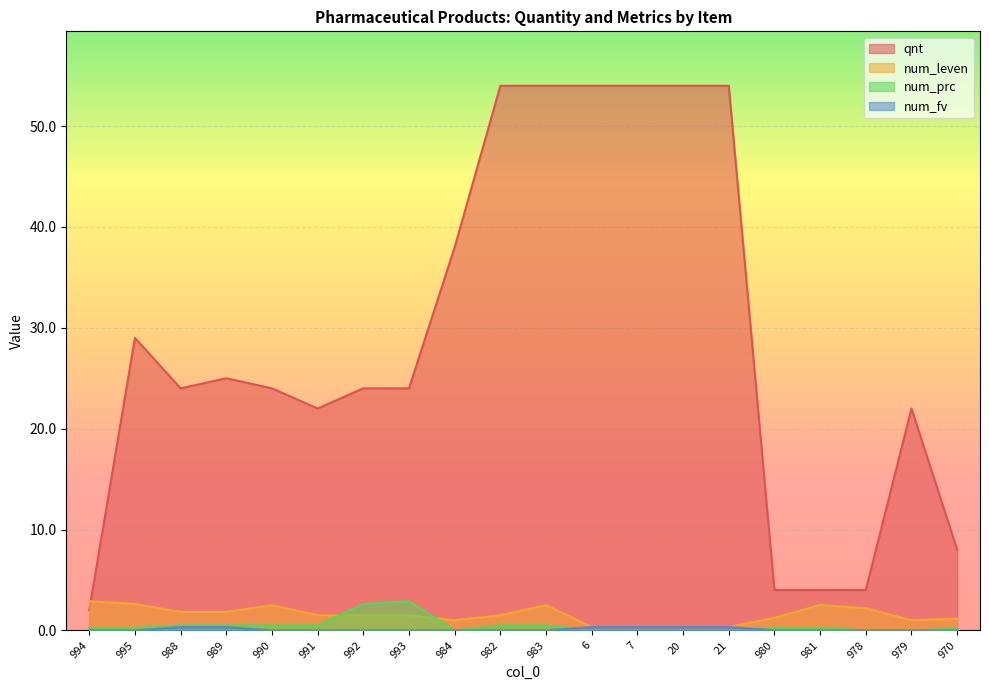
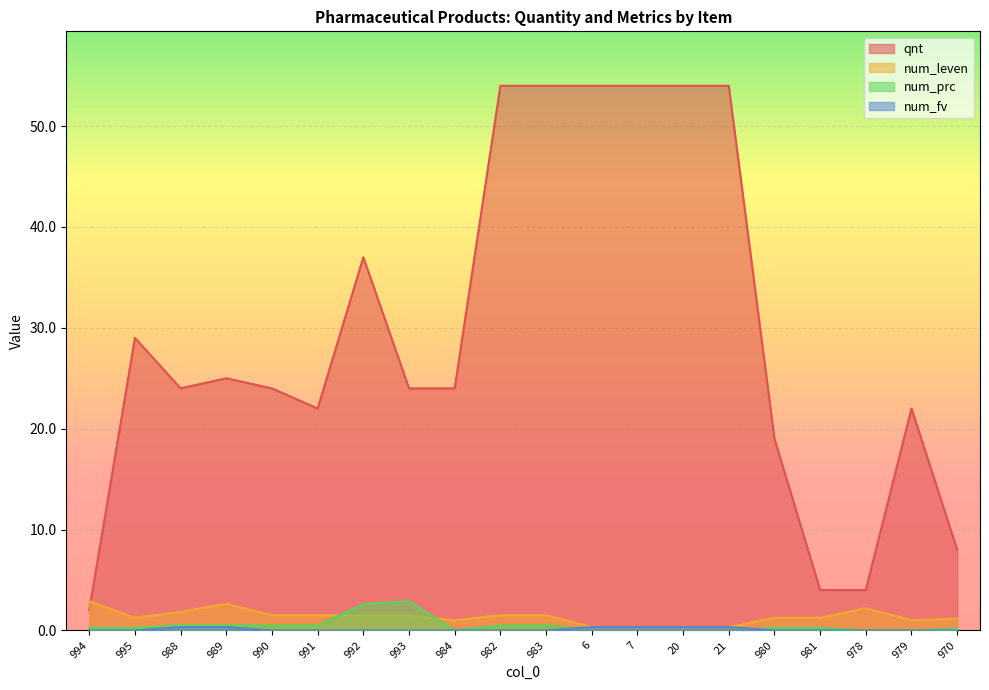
  {
    "qnt": {
      "994": 2,
      "995": 29,
      "988": 24,
      "989": 25,
      "990": 24,
      "991": 22,
-     "992": 24,
+     "992": 37,
      "993": 24,
-     "984": 38,
+     "984": 24,
      "982": 54,
      "983": 54,
      "6": 54,
      "7": 54,
      "20": 54,
      "21": 54,
-     "980": 4,
+     "980": 19,
      "981": 4,
      "978": 4,
      "979": 22,
      "970": 8
    },
    "num_leven": {
      "994": 2.9,
-     "995": 2.6,
+     "995": 1.3,
      "988": 1.8,
-     "989": 1.8,
-     "990": 2.5,
+     "989": 2.6,
+     "990": 1.5,
      "991": 1.5,
      "992": 1.5,
      "993": 1.5,
      "984": 1.0,
      "982": 1.5,
-     "983": 2.5,
+     "983": 1.5,
      "980": 1.3,
-     "981": 2.5,
+     "981": 1.3,
      "978": 2.2,
      "979": 1.0,
      "970": 1.2
    },
    "num_prc": {
      "990": 0.5,
      "991": 0.5,
      "992": 2.6,
      "993": 2.9,
      "982": 0.5,
      "983": 0.5,
      "6": 0.0,
      "7": 0.0,
      "20": 0.0,
      "21": 0.0
    },
    "num_fv": {
      "990": 0.0,
      "991": 0.0,
      "992": 0.0,
      "993": 0.0,
      "982": 0.0,
      "983": 0.0
    }
  }
